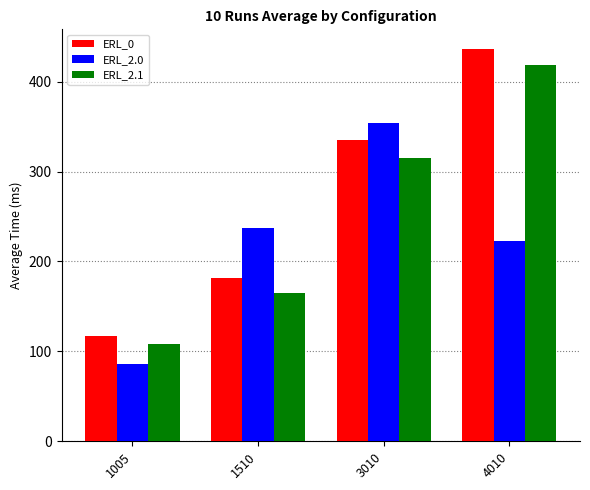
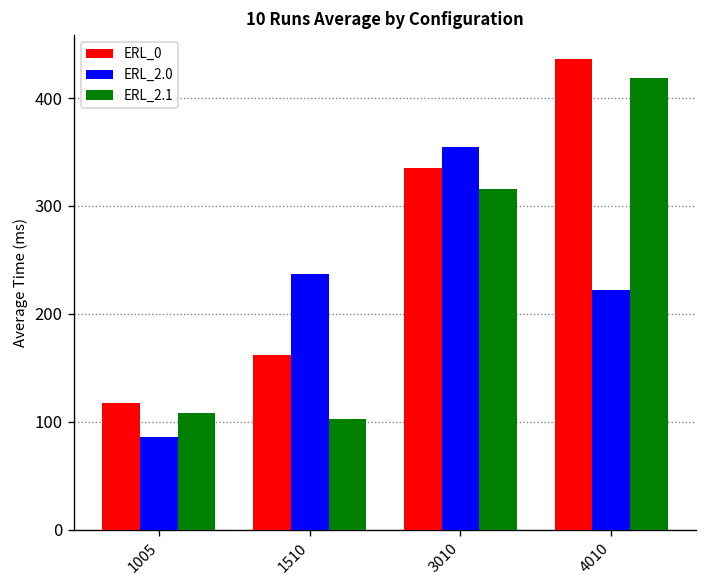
  {
    "ERL_0": {
      "1005": 120,
-     "1510": 180,
+     "1510": 160,
      "3010": 340,
      "4010": 440
    },
    "ERL_2.0": {
      "1005": 90,
      "1510": 240,
      "3010": 350,
      "4010": 220
    },
    "ERL_2.1": {
      "1005": 110,
-     "1510": 160,
+     "1510": 100,
      "3010": 320,
      "4010": 420
    }
  }
